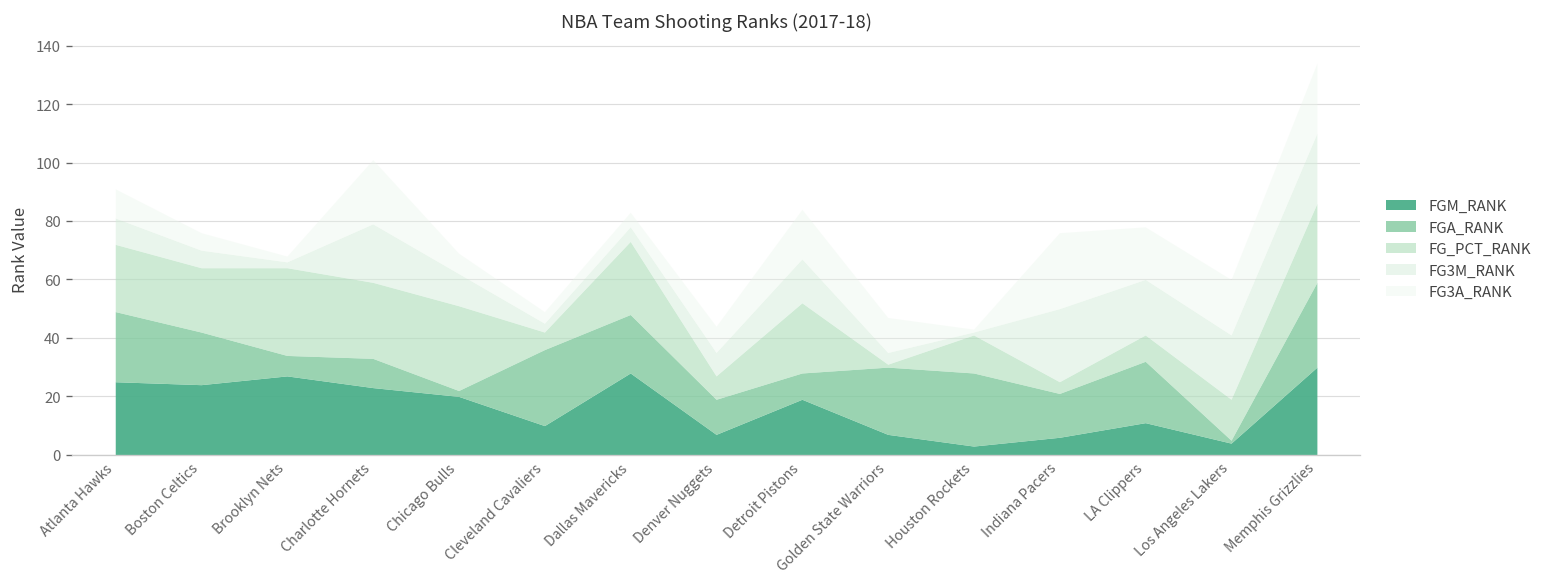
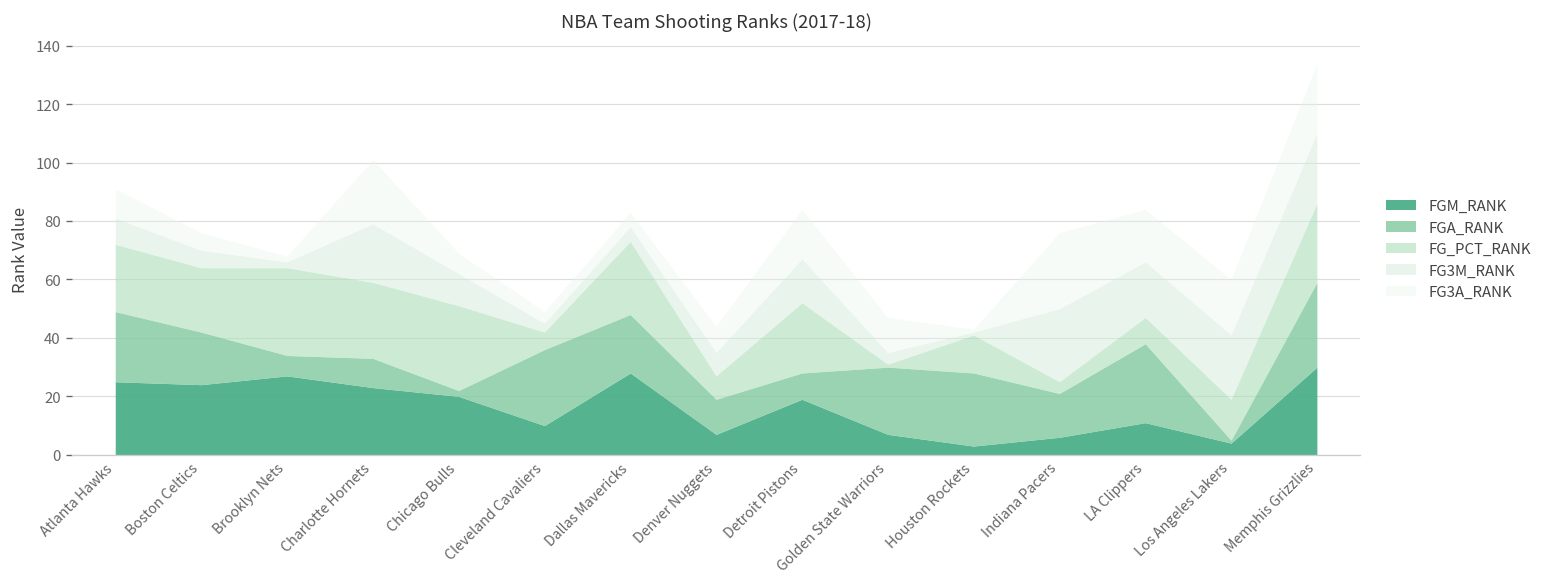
  {
    "FGM_RANK": {
      "Atlanta Hawks": 25,
      "Boston Celtics": 24,
      "Brooklyn Nets": 27,
      "Charlotte Hornets": 23,
      "Chicago Bulls": 20,
      "Cleveland Cavaliers": 10,
      "Dallas Mavericks": 28,
      "Denver Nuggets": 7,
      "Detroit Pistons": 19,
      "Golden State Warriors": 7,
      "Houston Rockets": 3,
      "Indiana Pacers": 6,
      "LA Clippers": 11,
      "Memphis Grizzlies": 30
    },
    "FGA_RANK": {
      "Atlanta Hawks": 24,
      "Boston Celtics": 18,
      "Brooklyn Nets": 7,
      "Charlotte Hornets": 10,
      "Chicago Bulls": 2,
      "Cleveland Cavaliers": 26,
      "Dallas Mavericks": 20,
      "Denver Nuggets": 12,
      "Detroit Pistons": 9,
      "Houston Rockets": 25,
      "Indiana Pacers": 15,
-     "LA Clippers": 21,
+     "LA Clippers": 27,
      "Memphis Grizzlies": 29
    }
  }
